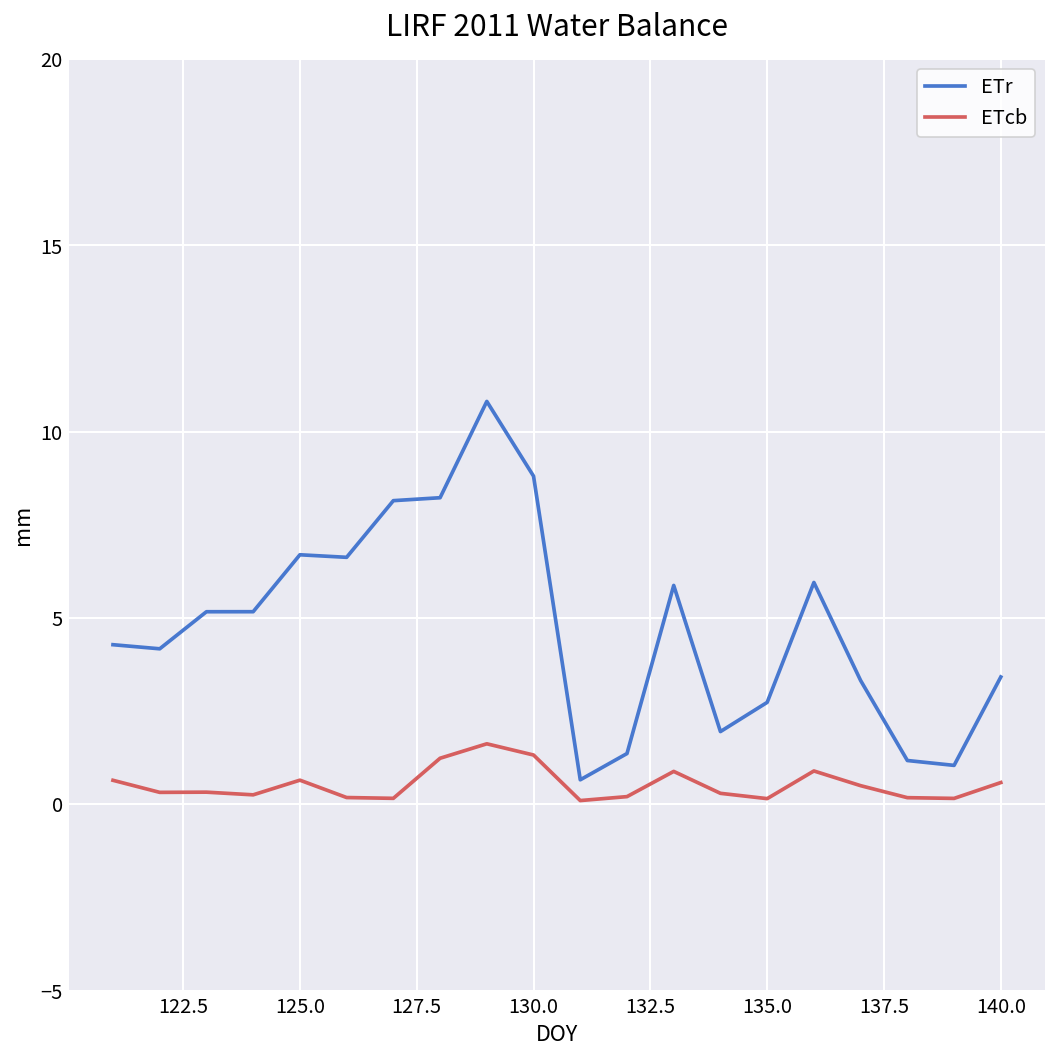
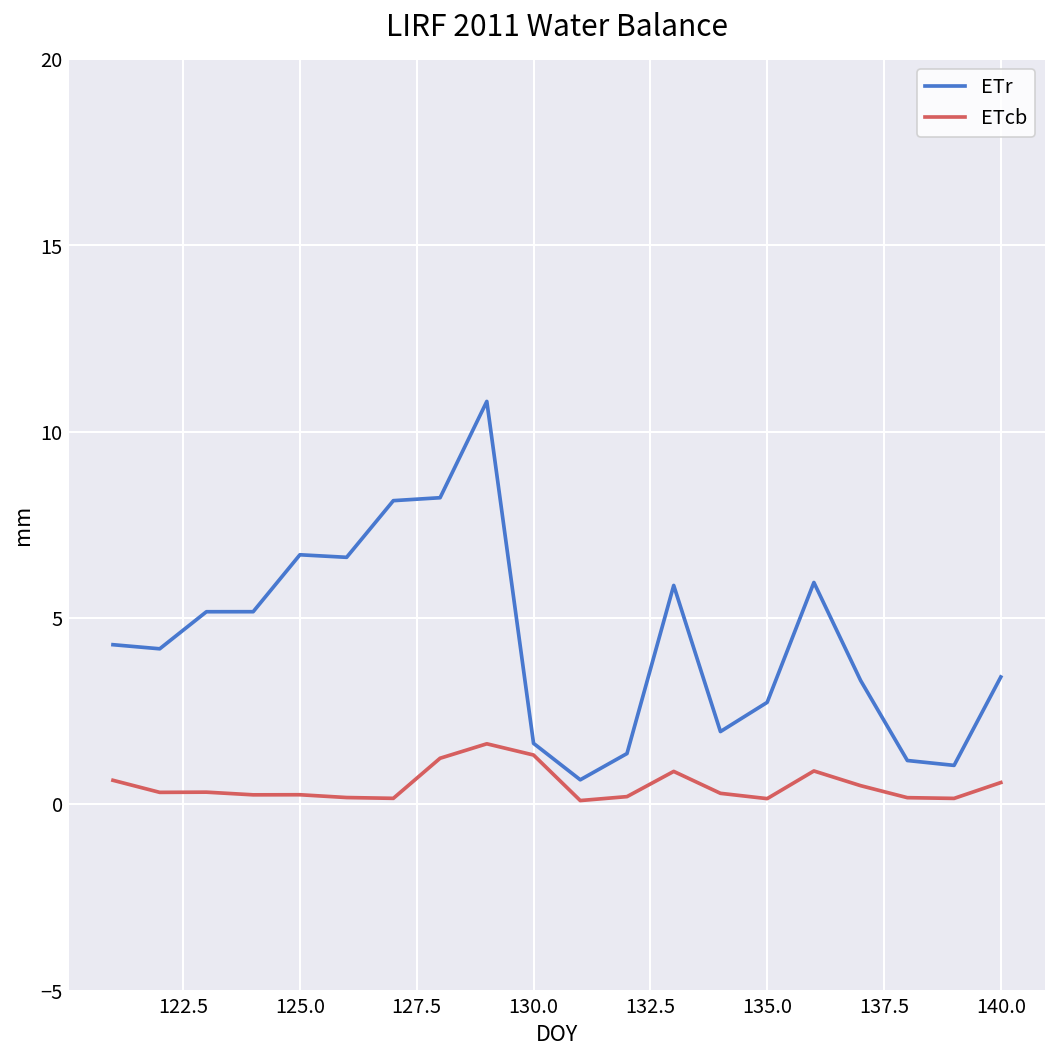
  {
    "ETr": {
      "125.0": 6.7,
-     "130.0": 8.8,
+     "130.0": 1.6,
      "135.0": 2.7,
      "140.0": 3.4
    },
    "ETcb": {
-     "125.0": 0.6,
+     "125.0": 0.3,
      "130.0": 1.3,
      "135.0": 0.2,
      "140.0": 0.6
    }
  }
